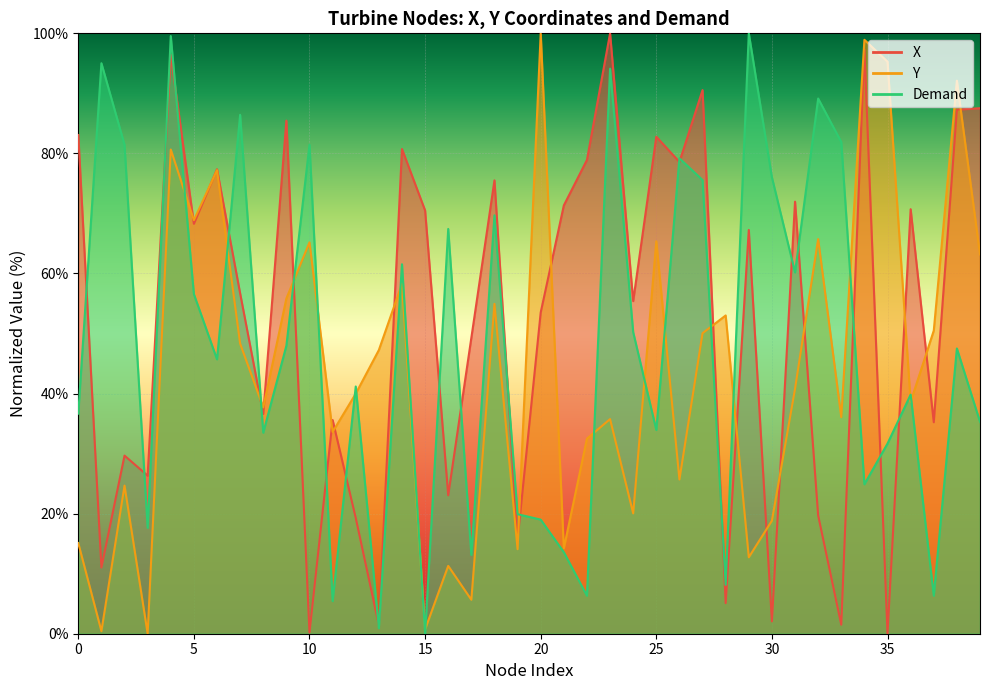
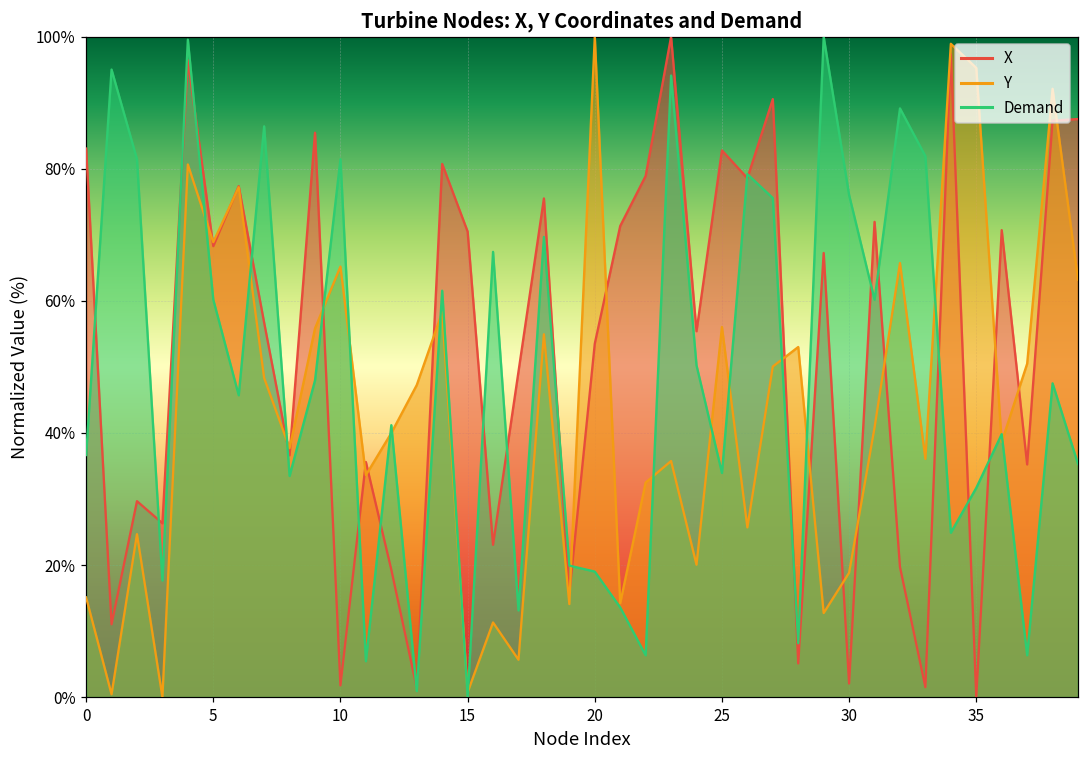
  {
    "X": {
      "0": "83%",
      "5": "68%",
-     "10": "0%",
+     "10": "2%",
      "15": "70%",
      "20": "54%",
      "25": "83%",
      "30": "2%",
      "35": "0%"
    },
    "Y": {
      "0": "15%",
      "5": "69%",
      "10": "65%",
      "15": "1%",
      "20": "100%",
-     "25": "65%",
+     "25": "56%",
      "30": "19%"
    },
    "Demand": {
      "0": "37%",
-     "5": "57%",
+     "5": "60%",
      "10": "81%",
      "15": "0%",
      "20": "19%",
      "25": "34%",
      "30": "76%",
      "35": "32%"
    }
  }
